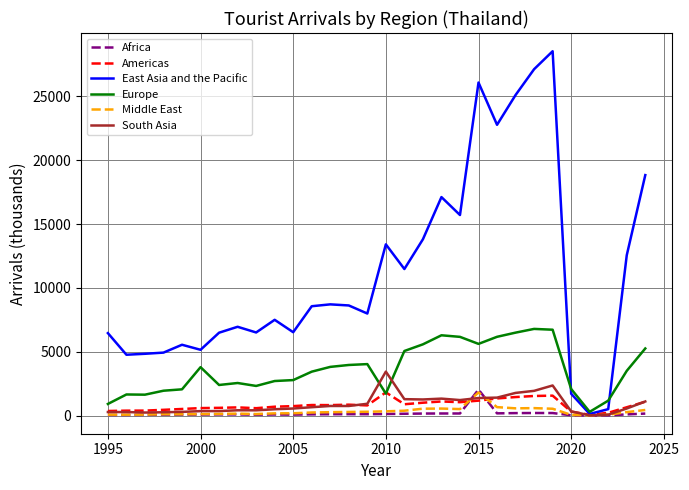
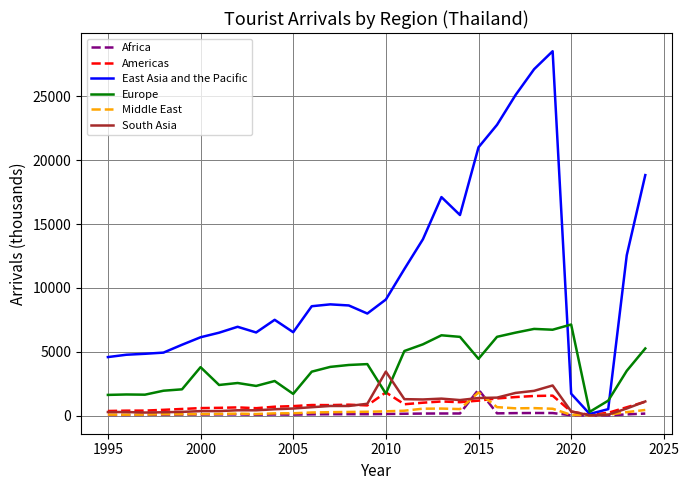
  {
    "Africa": {
      "2010": 100,
      "2015": 2000
    },
    "Americas": {
      "2000": 600,
      "2015": 1200
    },
    "East Asia and the Pacific": {
-     "1995": 6500,
-     "2000": 5200,
+     "1995": 4600,
+     "2000": 6100,
      "2005": 6500,
-     "2010": 13400,
-     "2015": 26100,
+     "2010": 9100,
+     "2015": 21000,
      "2020": 1700
    },
    "Europe": {
-     "1995": 900,
+     "1995": 1600,
      "2000": 3800,
-     "2005": 2800,
-     "2015": 5600,
-     "2020": 2100
+     "2005": 1700,
+     "2015": 4400,
+     "2020": 7100
    },
    "Middle East": {
      "2010": 300,
      "2015": 1800
    },
    "South Asia": {
      "2000": 300,
      "2010": 3400,
      "2015": 1400
    }
  }
